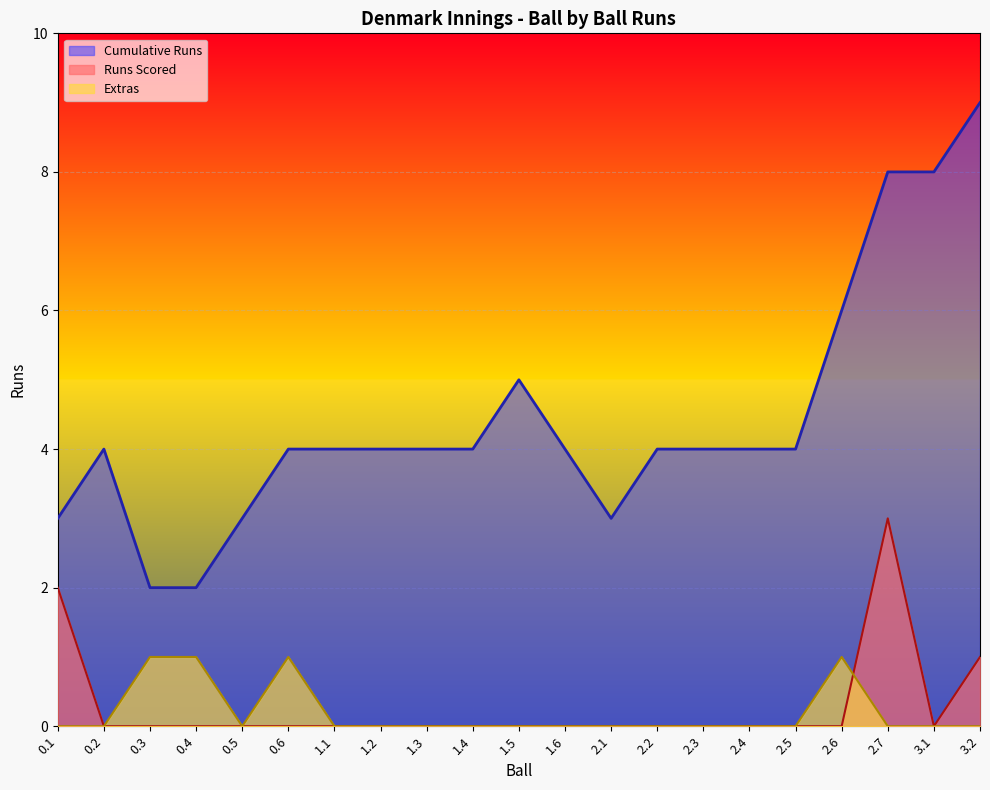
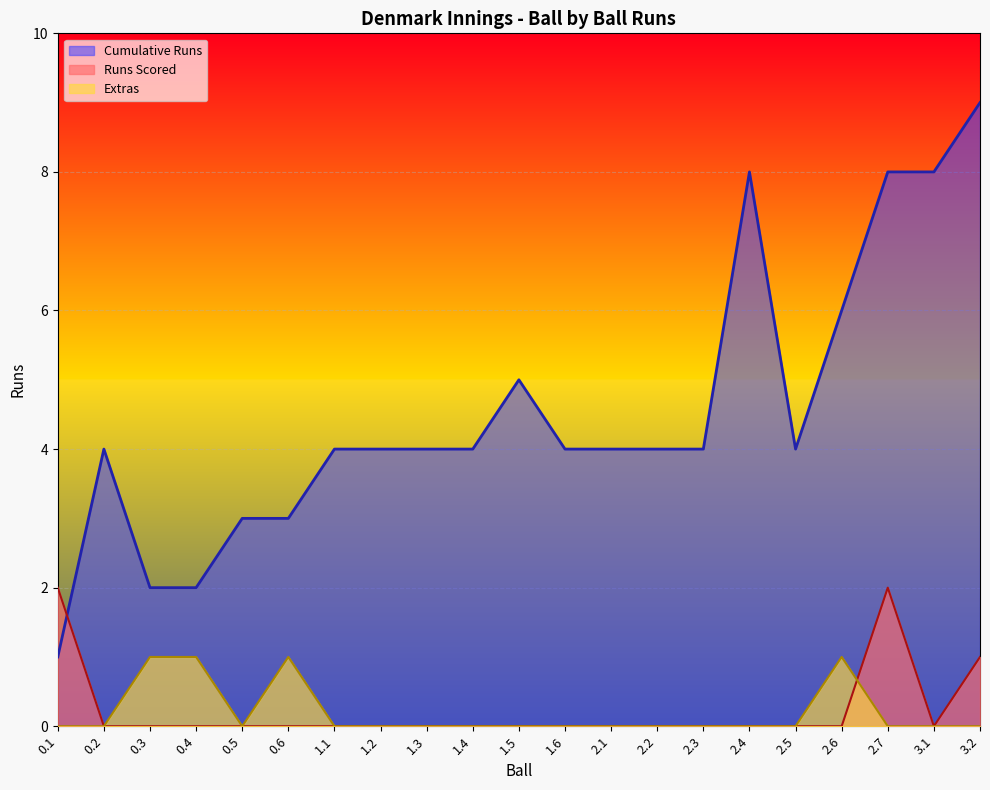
  {
    "Cumulative Runs": {
-     "0.1": 3,
+     "0.1": 1,
      "0.2": 4,
      "0.3": 2,
      "0.4": 2,
      "0.5": 3,
-     "0.6": 4,
+     "0.6": 3,
      "1.1": 4,
      "1.2": 4,
      "1.3": 4,
      "1.4": 4,
      "1.5": 5,
      "1.6": 4,
-     "2.1": 3,
+     "2.1": 4,
      "2.2": 4,
      "2.3": 4,
-     "2.4": 4,
+     "2.4": 8,
      "2.5": 4,
      "2.6": 6,
      "2.7": 8,
      "3.1": 8,
      "3.2": 9
    },
    "Runs Scored": {
      "0.1": 2,
      "0.3": 0,
      "0.4": 0,
      "0.6": 0,
      "2.6": 0,
-     "2.7": 3,
+     "2.7": 2,
      "3.2": 1
    },
    "Extras": {
      "0.1": 0,
      "0.3": 1,
      "0.4": 1,
      "0.6": 1,
      "2.6": 1,
      "2.7": 0,
      "3.2": 0
    }
  }
